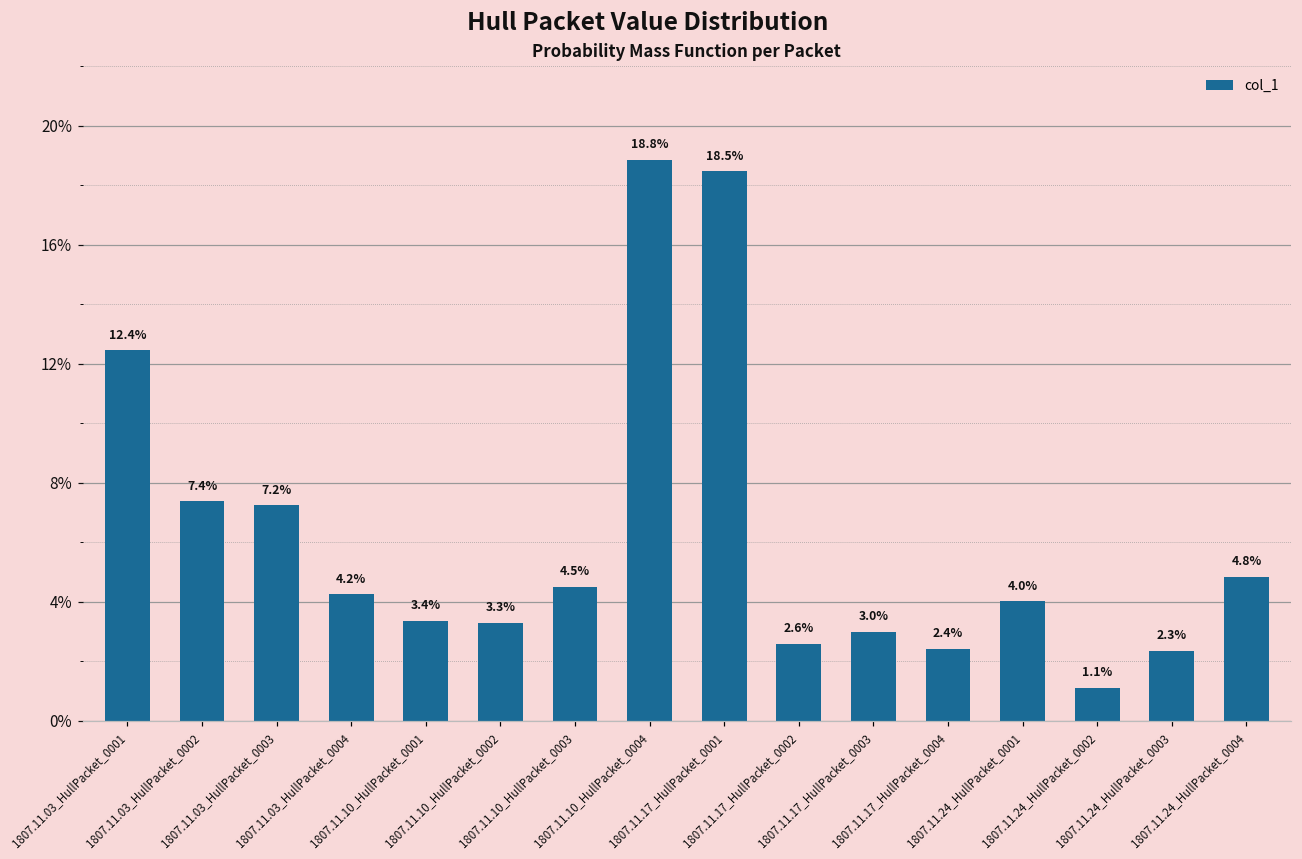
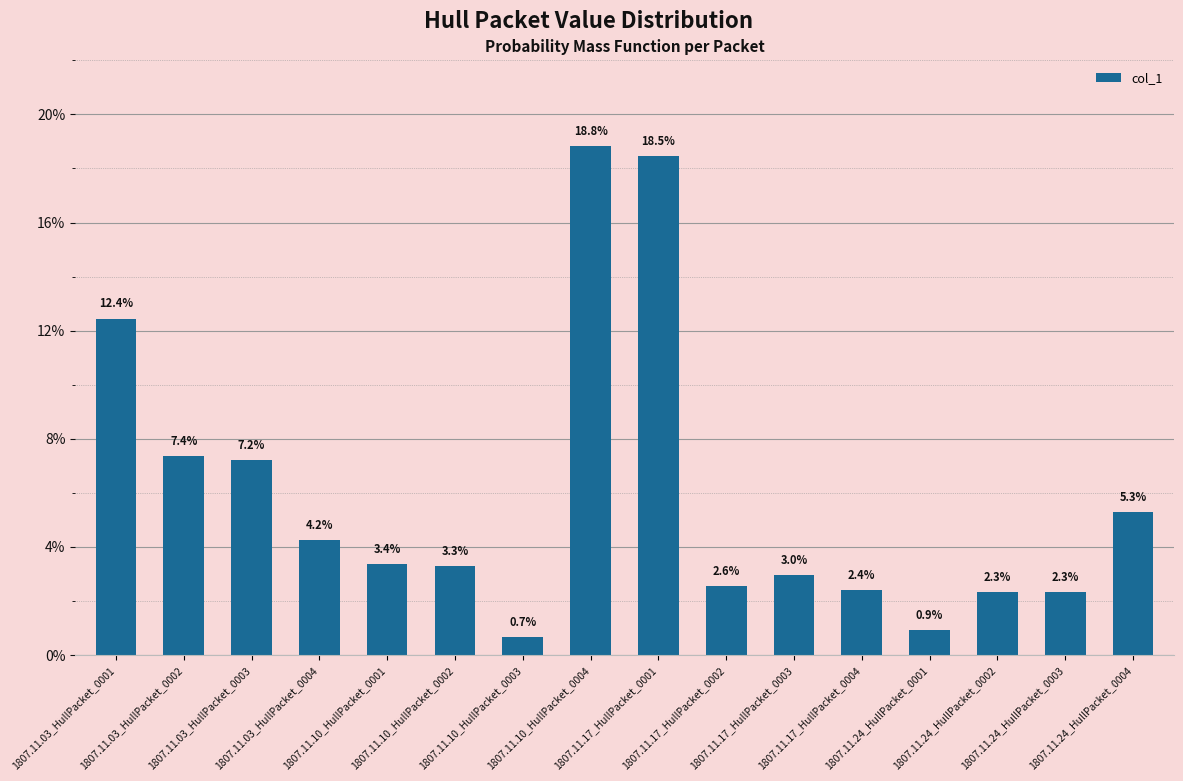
  {
    "1807.11.03_HullPacket_0001": "12.4%",
    "1807.11.03_HullPacket_0002": "7.4%",
    "1807.11.03_HullPacket_0003": "7.2%",
    "1807.11.03_HullPacket_0004": "4.2%",
    "1807.11.10_HullPacket_0001": "3.4%",
    "1807.11.10_HullPacket_0002": "3.3%",
-   "1807.11.10_HullPacket_0003": "4.5%",
+   "1807.11.10_HullPacket_0003": "0.7%",
    "1807.11.10_HullPacket_0004": "18.8%",
    "1807.11.17_HullPacket_0001": "18.5%",
    "1807.11.17_HullPacket_0002": "2.6%",
    "1807.11.17_HullPacket_0003": "3.0%",
    "1807.11.17_HullPacket_0004": "2.4%",
-   "1807.11.24_HullPacket_0001": "4.0%",
-   "1807.11.24_HullPacket_0002": "1.1%",
+   "1807.11.24_HullPacket_0001": "0.9%",
+   "1807.11.24_HullPacket_0002": "2.3%",
    "1807.11.24_HullPacket_0003": "2.3%",
-   "1807.11.24_HullPacket_0004": "4.8%"
+   "1807.11.24_HullPacket_0004": "5.3%"
  }
